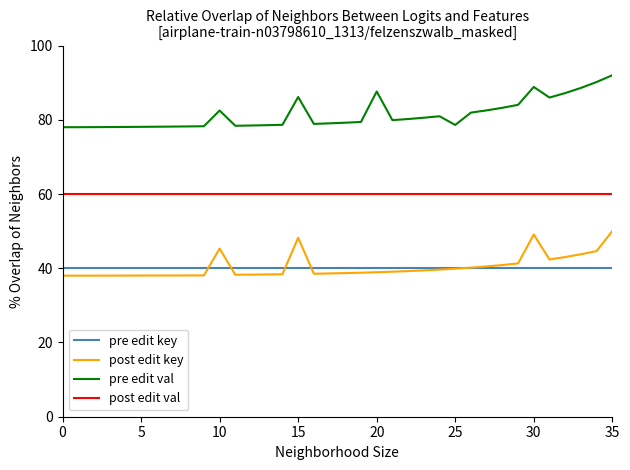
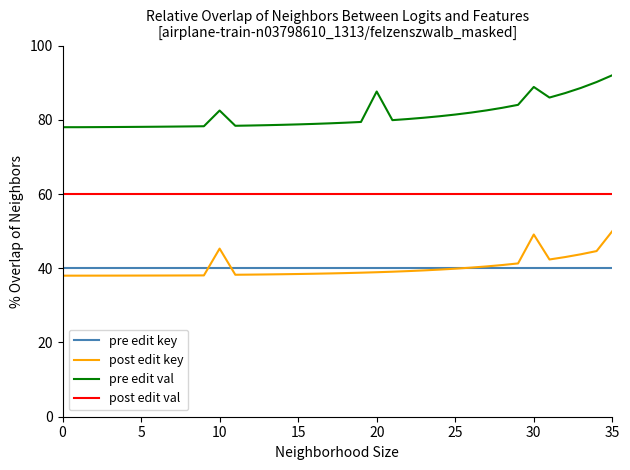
  {
    "pre edit key": {
      "0": 40,
      "5": 40,
      "10": 40,
      "15": 40,
      "20": 40,
      "30": 40,
      "35": 40
    },
    "post edit key": {
      "0": 38,
      "5": 38,
      "10": 45,
-     "15": 48,
+     "15": 38,
      "20": 39,
      "30": 49,
      "35": 50
    },
    "pre edit val": {
      "0": 78,
      "5": 78,
      "10": 82,
-     "15": 86,
+     "15": 79,
      "20": 88,
-     "25": 79,
+     "25": 81,
      "30": 89,
      "35": 92
    },
    "post edit val": {
      "0": 60,
      "5": 60,
      "10": 60,
      "15": 60,
      "20": 60,
      "25": 60,
      "30": 60,
      "35": 60
    }
  }
